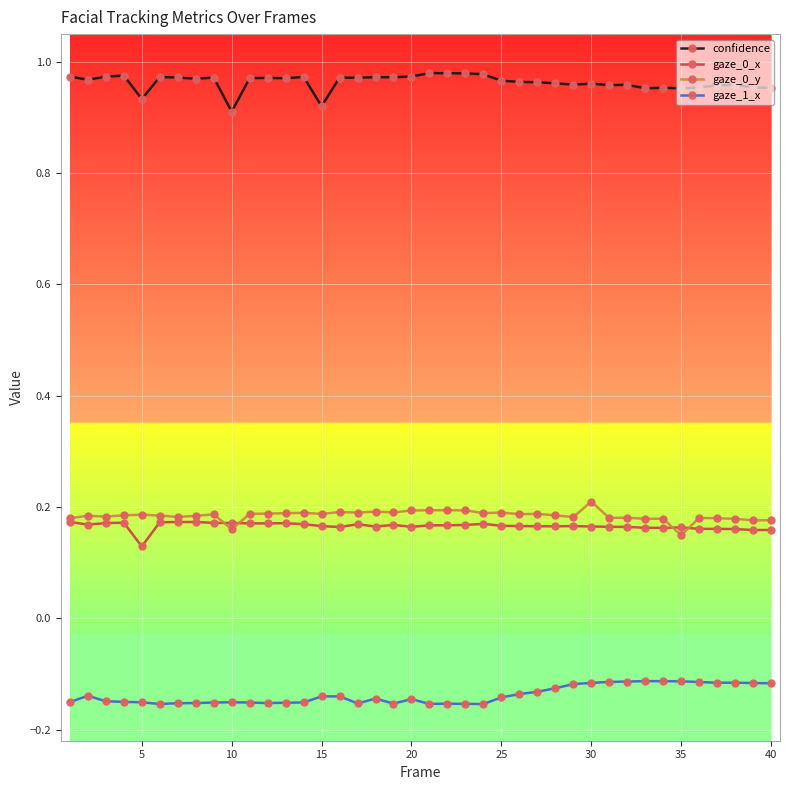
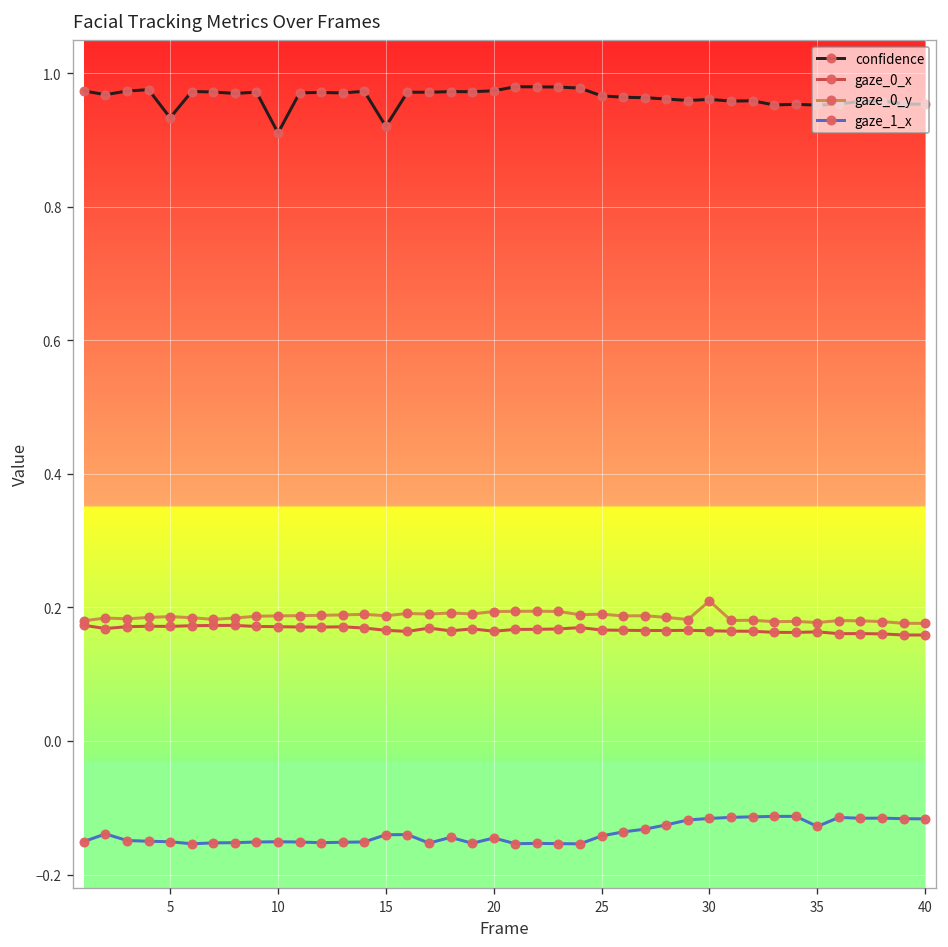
  {
    "confidence": {
      "5": 0.93,
      "10": 0.91,
      "15": 0.92,
      "20": 0.97,
      "25": 0.97,
      "30": 0.96
    },
    "gaze_0_x": {
-     "5": 0.13,
+     "5": 0.17,
      "10": 0.17,
      "15": 0.17,
      "20": 0.16,
      "25": 0.17,
      "30": 0.17,
      "35": 0.16,
      "40": 0.16
    },
    "gaze_0_y": {
      "5": 0.19,
-     "10": 0.16,
+     "10": 0.19,
      "15": 0.19,
      "20": 0.19,
      "25": 0.19,
      "30": 0.21,
-     "35": 0.15,
+     "35": 0.18,
      "40": 0.18
    },
    "gaze_1_x": {
      "5": -0.15,
      "10": -0.15,
      "15": -0.14,
      "20": -0.15,
      "25": -0.14,
      "30": -0.12,
-     "35": -0.11,
+     "35": -0.13,
      "40": -0.12
    }
  }
